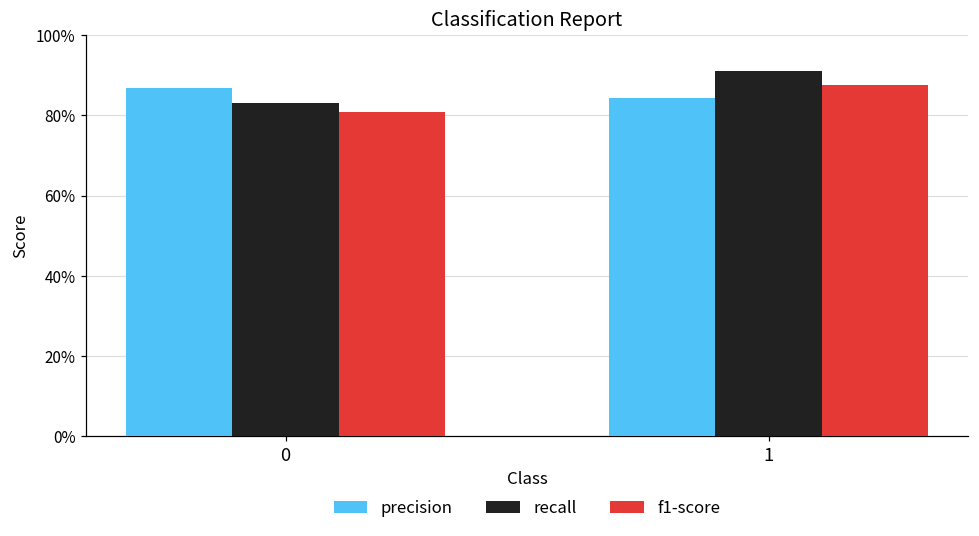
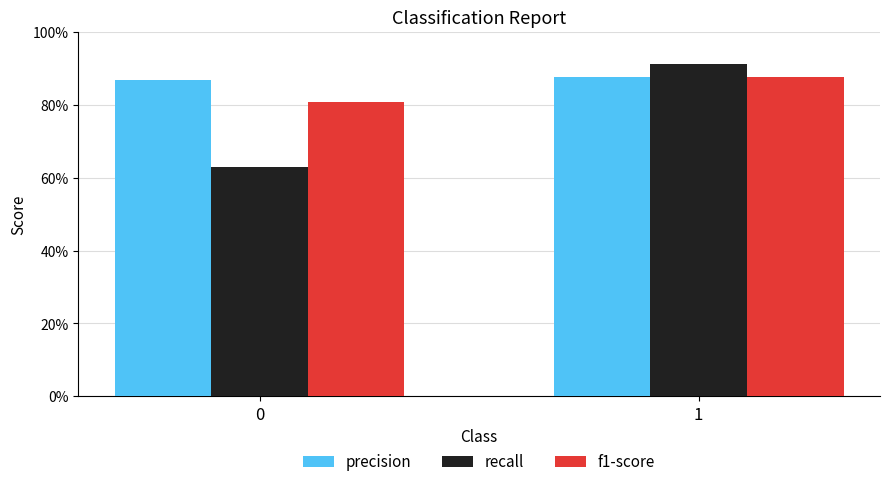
  {
    "precision": {
      "0": "87%",
-     "1": "84%"
+     "1": "88%"
    },
    "recall": {
-     "0": "83%",
+     "0": "63%",
      "1": "91%"
    },
    "f1-score": {
      "0": "81%",
      "1": "88%"
    }
  }
